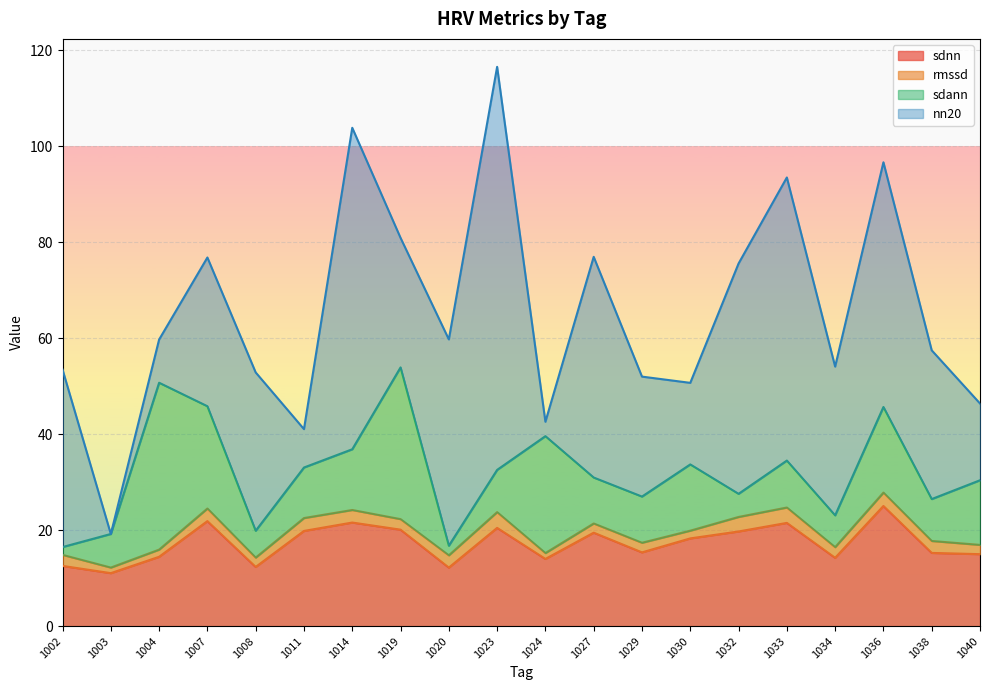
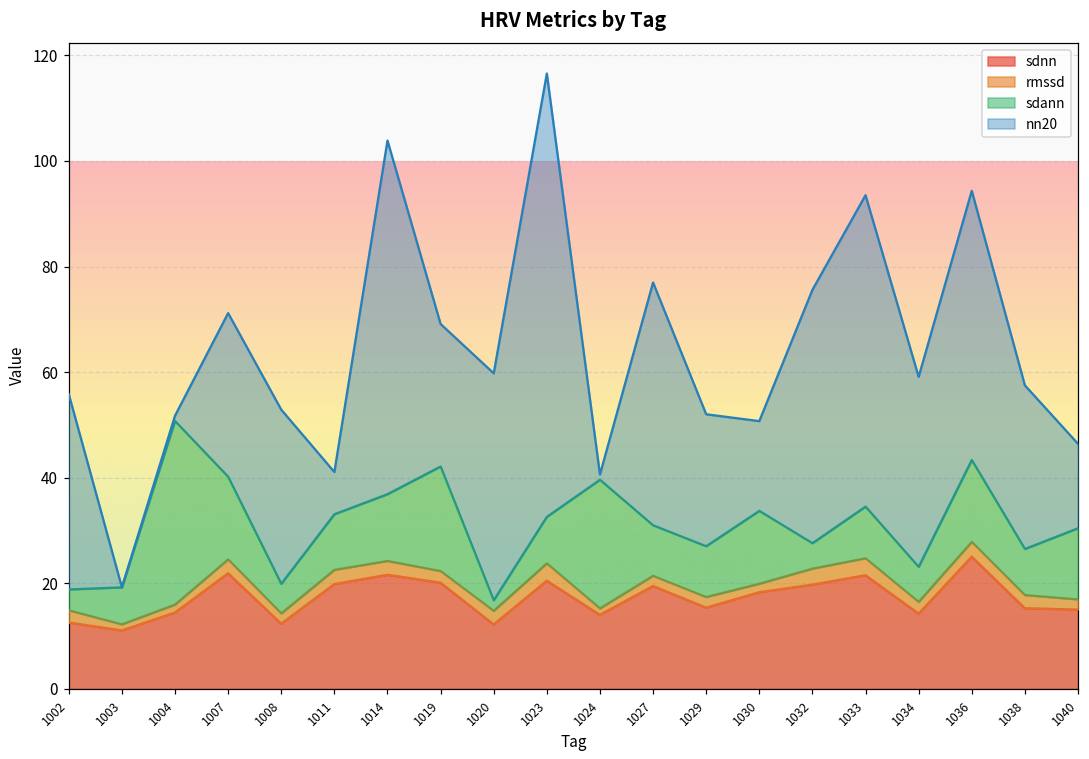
  {
    "sdann": {
-     "1002": 2,
+     "1002": 4,
      "1004": 35,
-     "1007": 21,
+     "1007": 16,
      "1008": 6,
      "1011": 11,
      "1014": 13,
-     "1019": 32,
+     "1019": 20,
      "1020": 2,
      "1023": 9,
      "1024": 24,
      "1027": 10,
      "1029": 10,
      "1030": 14,
      "1032": 5,
      "1033": 10,
      "1034": 7,
-     "1036": 18,
+     "1036": 16,
      "1038": 9,
      "1040": 13
    },
    "nn20": {
      "1002": 37,
-     "1004": 9,
+     "1004": 1,
      "1007": 31,
      "1008": 33,
      "1011": 8,
      "1014": 67,
      "1019": 27,
      "1020": 43,
      "1023": 84,
-     "1024": 3,
+     "1024": 1,
      "1027": 46,
      "1029": 25,
      "1030": 17,
      "1032": 48,
      "1033": 59,
-     "1034": 31,
+     "1034": 36,
      "1036": 51,
      "1038": 31,
      "1040": 16
    }
  }
